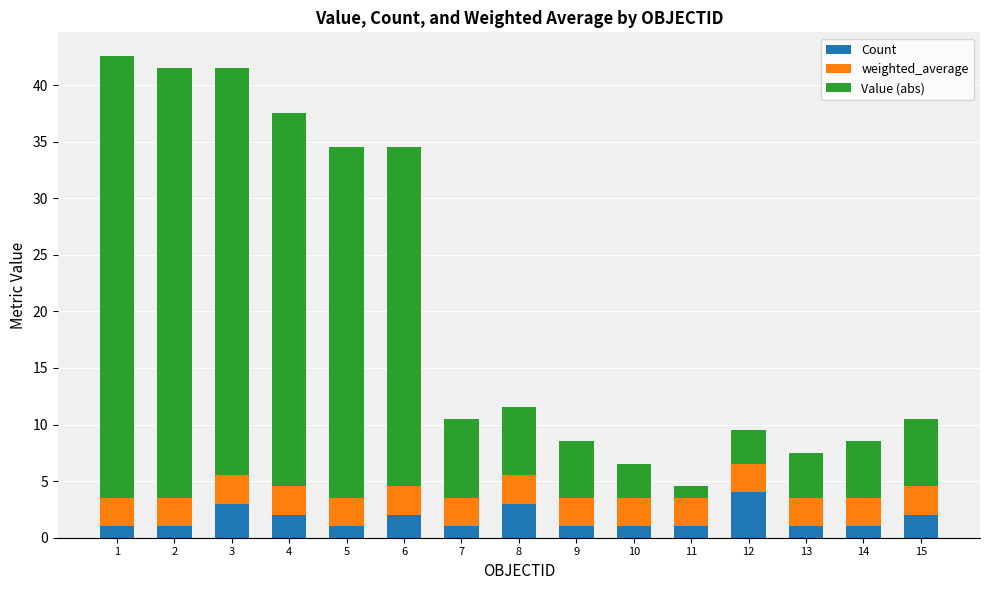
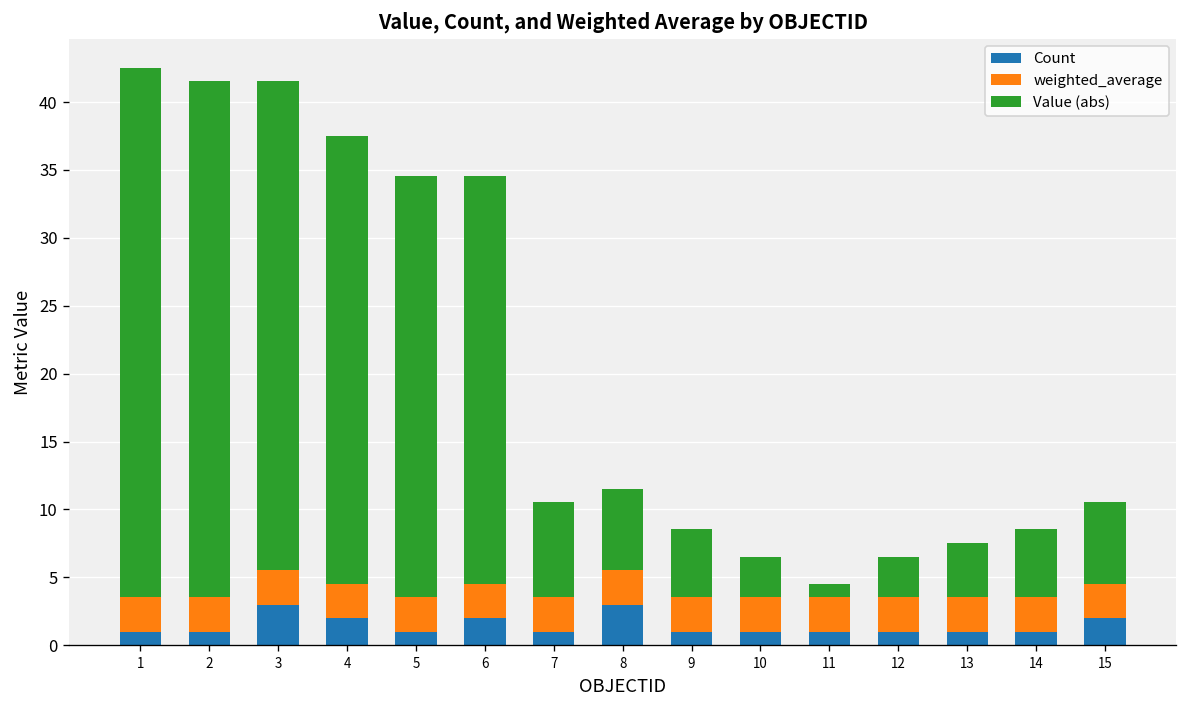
  {
    "Count": {
      "1": 1,
      "2": 1,
      "3": 3,
      "4": 2,
      "5": 1,
      "6": 2,
      "7": 1,
      "8": 3,
      "9": 1,
      "10": 1,
      "11": 1,
-     "12": 4,
+     "12": 1,
      "13": 1,
      "14": 1,
      "15": 2
    },
    "weighted_average": {
      "1": 2.5,
      "2": 2.5,
      "3": 2.5,
      "4": 2.5,
      "5": 2.5,
      "6": 2.5,
      "7": 2.5,
      "8": 2.5,
      "9": 2.5,
      "10": 2.5,
      "11": 2.5,
      "12": 2.5,
      "13": 2.5,
      "14": 2.5,
      "15": 2.5
    },
    "Value (abs)": {
      "1": 39,
      "2": 38,
      "3": 36,
      "4": 33,
      "5": 31,
      "6": 30,
      "7": 7,
      "8": 6,
      "9": 5,
      "10": 3,
      "11": 1,
      "12": 3,
      "13": 4,
      "14": 5,
      "15": 6
    }
  }
